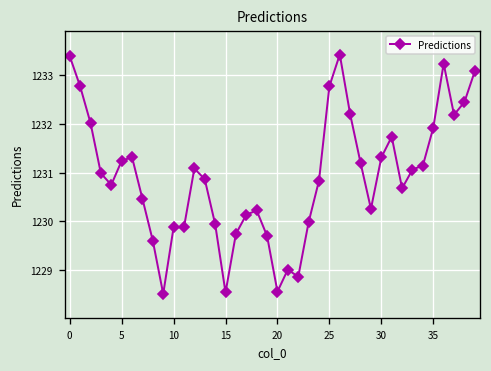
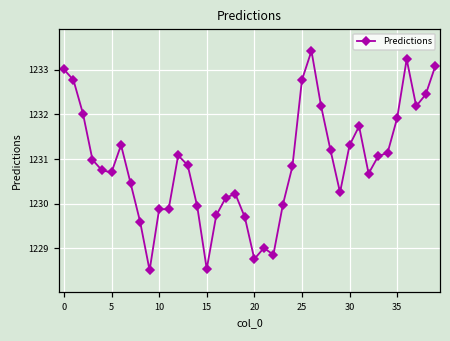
  {
-   "0": 1233.4,
-   "5": 1231.2,
+   "0": 1233.0,
+   "5": 1230.7,
    "10": 1229.9,
    "15": 1228.5,
-   "20": 1228.6,
+   "20": 1228.8,
    "25": 1232.8,
    "30": 1231.3,
    "35": 1231.9
  }
